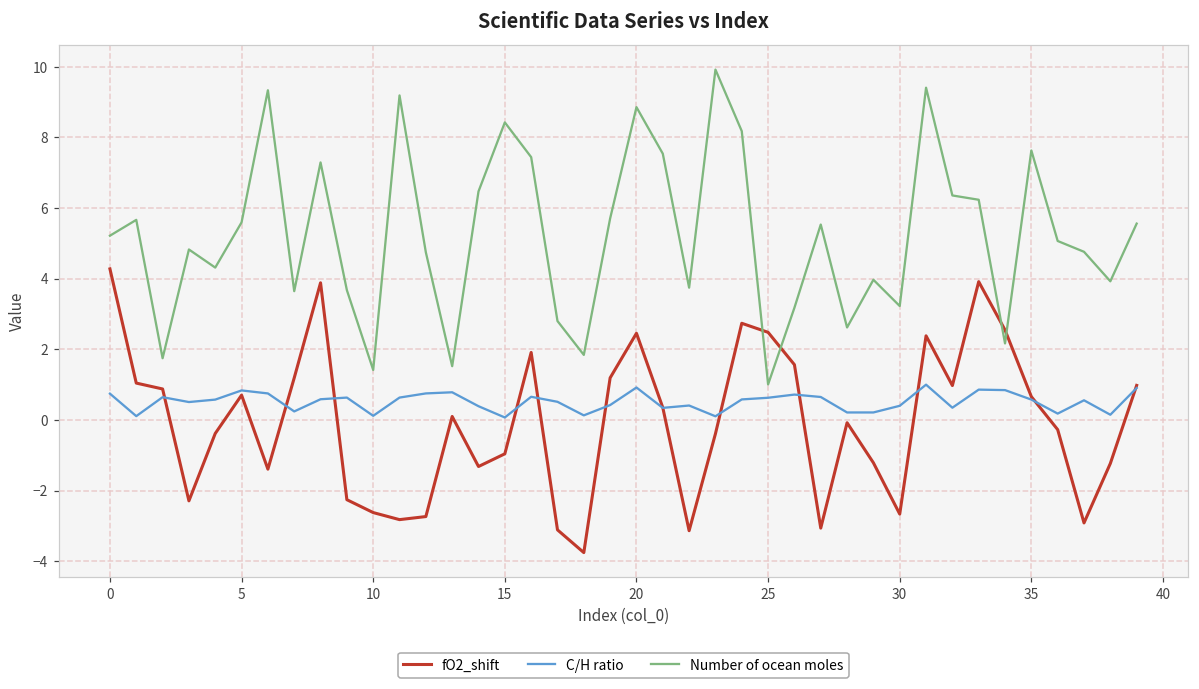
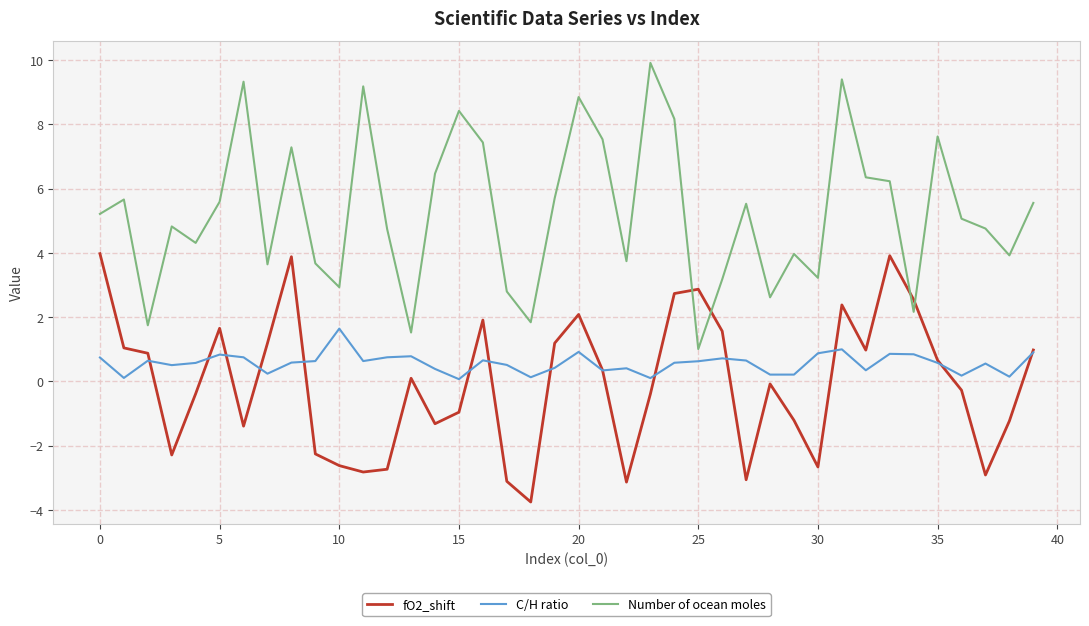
  {
    "fO2_shift": {
-     "0": 4.3,
-     "5": 0.7,
+     "0": 4.0,
+     "5": 1.7,
      "10": -2.6,
      "15": -1.0,
-     "20": 2.5,
-     "25": 2.5,
+     "20": 2.1,
+     "25": 2.9,
      "30": -2.7,
      "35": 0.7
    },
    "C/H ratio": {
      "0": 0.7,
      "5": 0.8,
-     "10": 0.1,
+     "10": 1.6,
      "15": 0.1,
      "20": 0.9,
      "25": 0.6,
-     "30": 0.4,
+     "30": 0.9,
      "35": 0.6
    },
    "Number of ocean moles": {
      "0": 5.2,
      "5": 5.6,
-     "10": 1.4,
+     "10": 2.9,
      "15": 8.4,
      "20": 8.9,
      "25": 1.0,
      "30": 3.2,
      "35": 7.6
    }
  }
